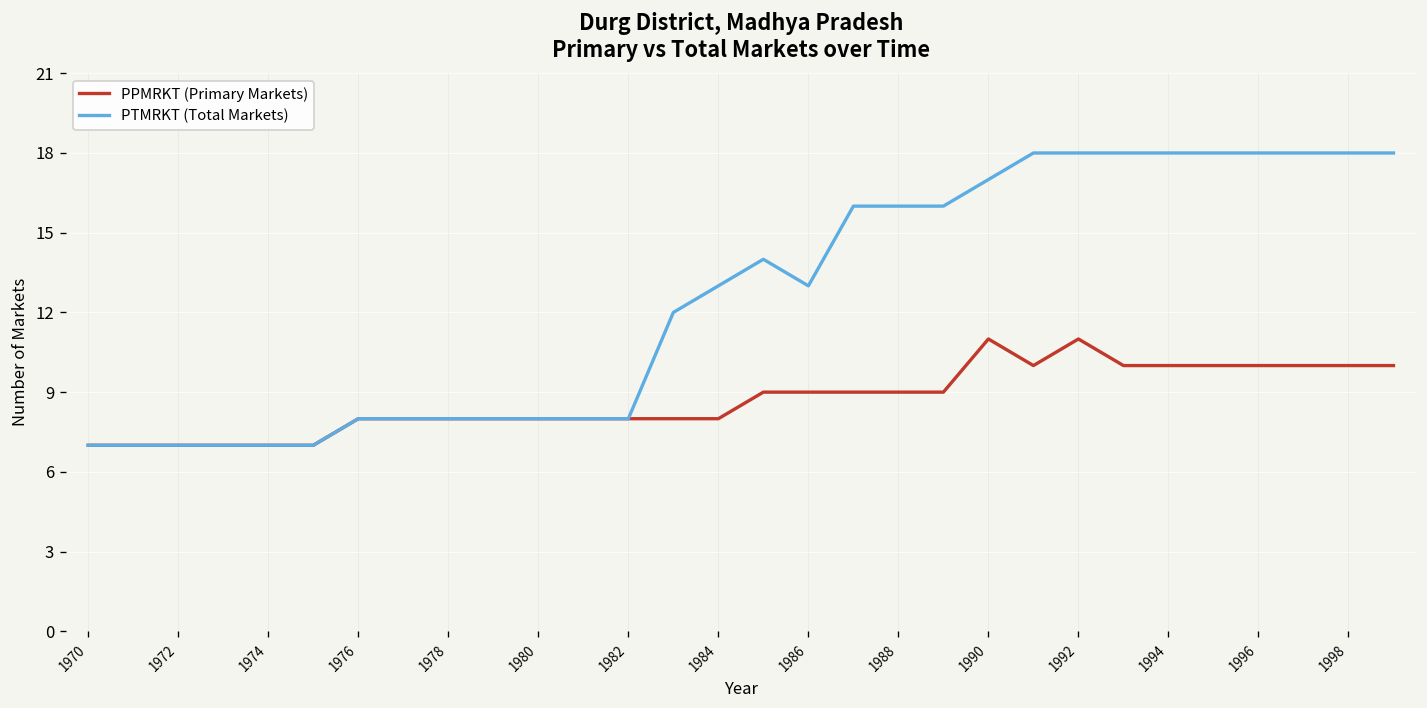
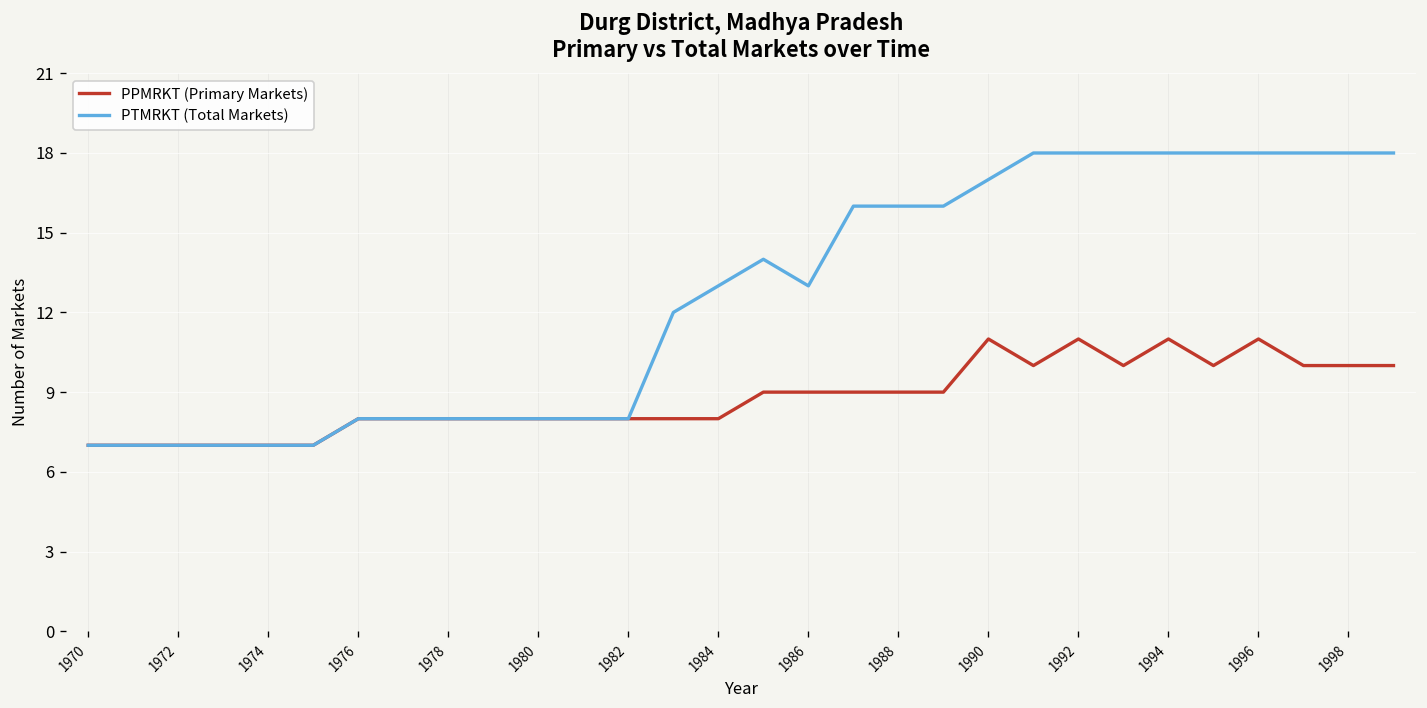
  {
    "PPMRKT (Primary Markets)": {
      "1984": 8,
      "1986": 9,
      "1988": 9,
      "1990": 11,
      "1992": 11,
-     "1994": 10,
-     "1996": 10,
+     "1994": 11,
+     "1996": 11,
      "1998": 10
    },
    "PTMRKT (Total Markets)": {
      "1984": 13,
      "1986": 13,
      "1988": 16,
      "1990": 17,
      "1992": 18,
      "1994": 18,
      "1996": 18,
      "1998": 18
    }
  }
